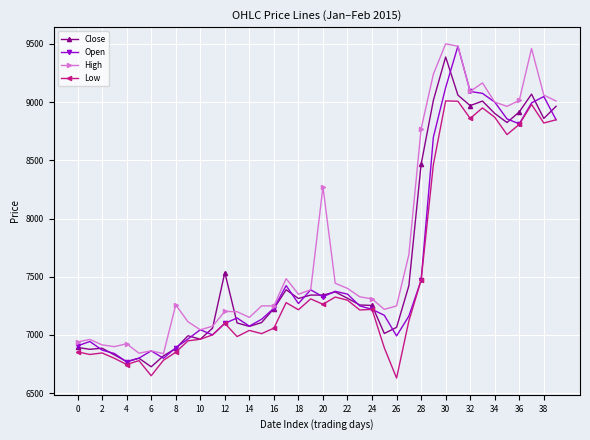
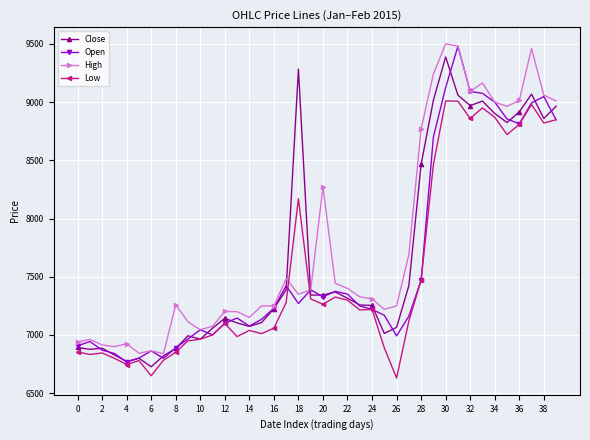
  {
    "Close": {
      "6": 6730,
-     "12": 7540,
-     "18": 7310,
+     "12": 7140,
+     "18": 9280,
      "24": 7250,
      "26": 7070,
      "28": 8470,
      "30": 9390,
      "32": 8970,
      "34": 8900,
      "36": 8920,
      "38": 8860
    },
    "Open": {
      "18": 7270,
      "22": 7350,
      "26": 6990,
      "30": 9130
    },
    "High": {
      "0": 6940,
      "2": 6920,
      "4": 6920,
      "8": 7260,
      "12": 7200,
      "14": 7150,
      "18": 7350,
      "20": 8270,
      "22": 7400,
      "24": 7310,
      "26": 7250,
      "28": 8770,
      "30": 9500,
      "36": 9010
    },
    "Low": {
      "0": 6860,
      "2": 6850,
      "4": 6750,
      "6": 6650,
      "8": 6850,
      "14": 7040,
      "16": 7060,
-     "18": 7220,
+     "18": 8170,
      "20": 7260,
      "26": 6630,
      "30": 9010,
      "32": 8860,
      "34": 8870,
      "38": 8820
    }
  }
